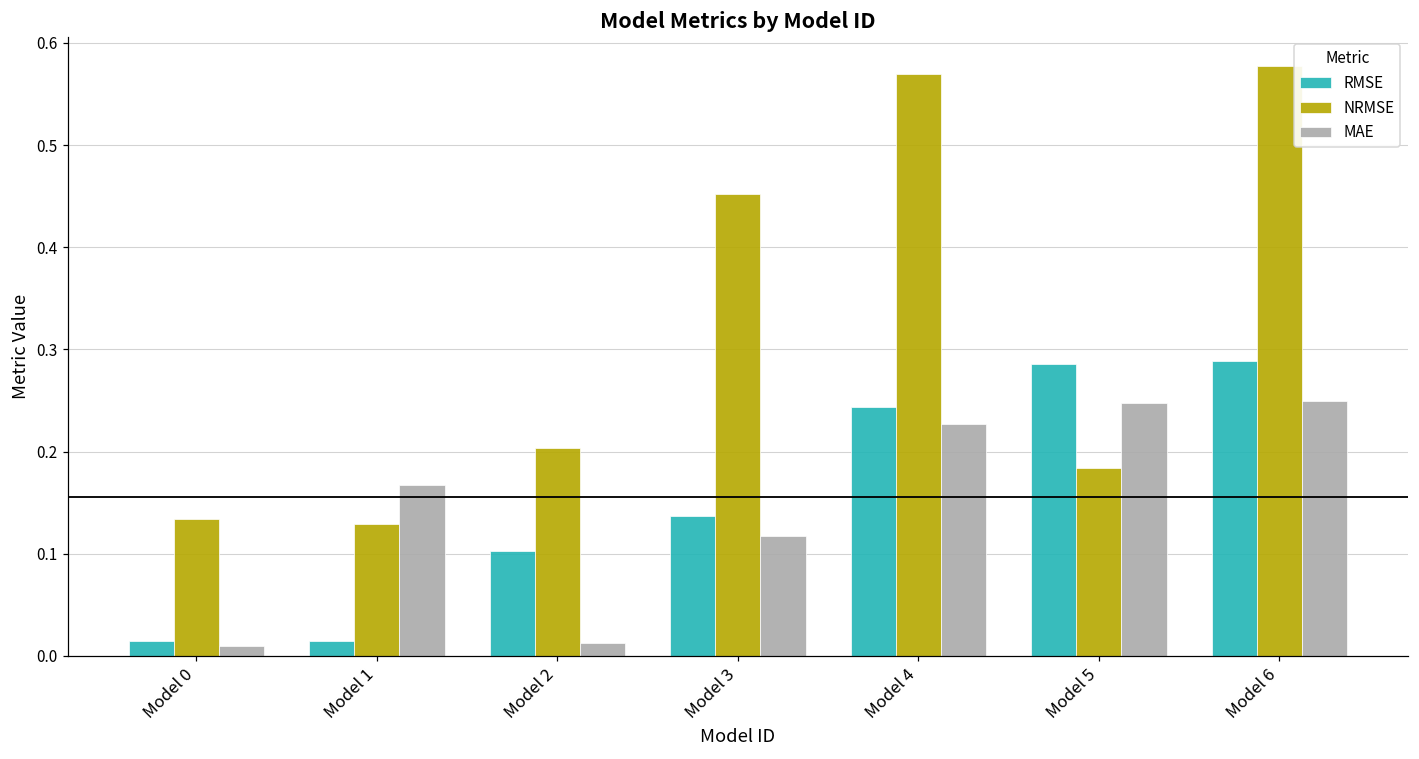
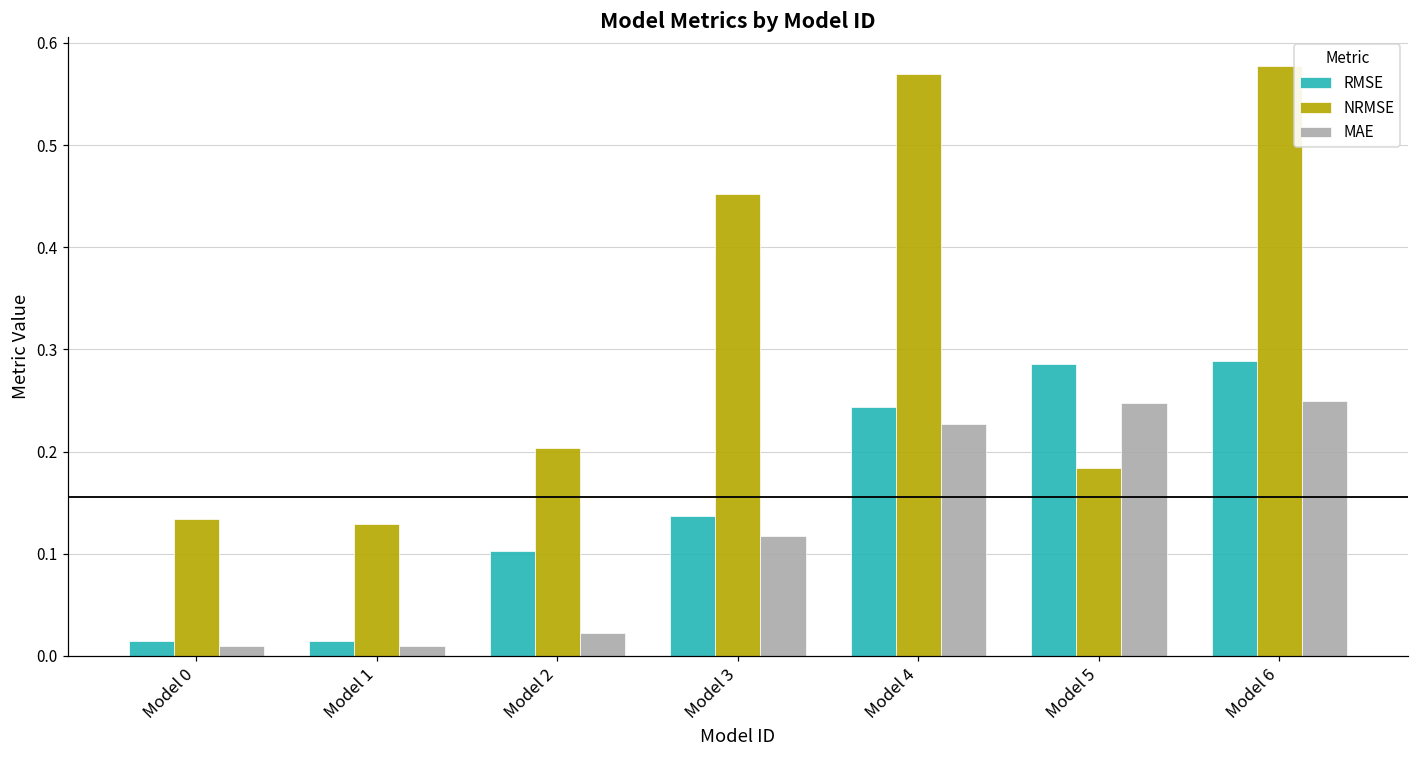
  {
    "RMSE": {
      "Model 0": 0.01,
      "Model 1": 0.01,
      "Model 2": 0.10,
      "Model 3": 0.14,
      "Model 4": 0.24,
      "Model 5": 0.29,
      "Model 6": 0.29
    },
    "NRMSE": {
      "Model 0": 0.13,
      "Model 1": 0.13,
      "Model 2": 0.20,
      "Model 3": 0.45,
      "Model 4": 0.57,
      "Model 5": 0.18,
      "Model 6": 0.58
    },
    "MAE": {
      "Model 0": 0.01,
-     "Model 1": 0.17,
-     "Model 2": 0.01,
+     "Model 1": 0.01,
+     "Model 2": 0.02,
      "Model 3": 0.12,
      "Model 4": 0.23,
      "Model 5": 0.25,
      "Model 6": 0.25
    }
  }
